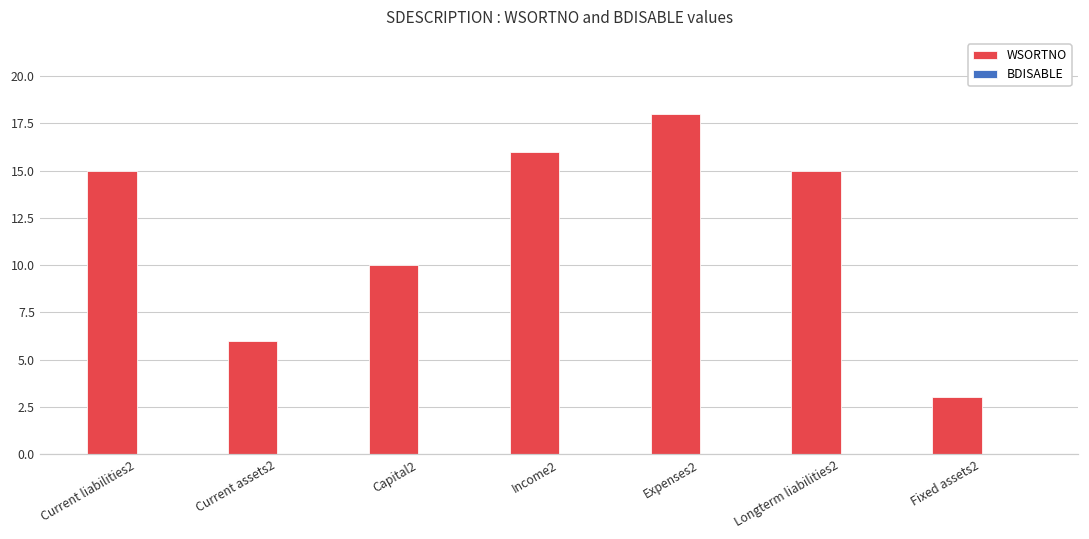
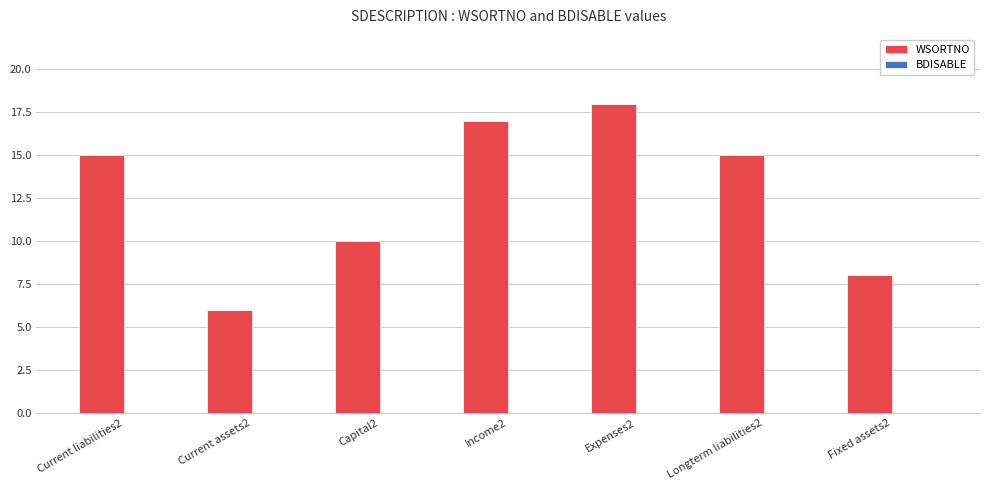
  {
    "WSORTNO": {
      "Current liabilities2": 15,
      "Current assets2": 6,
      "Capital2": 10,
-     "Income2": 16,
+     "Income2": 17,
      "Expenses2": 18,
      "Longterm liabilities2": 15,
-     "Fixed assets2": 3
+     "Fixed assets2": 8
    },
    "BDISABLE": {
      "Current liabilities2": 0,
      "Current assets2": 0,
      "Capital2": 0,
      "Income2": 0,
      "Expenses2": 0,
      "Longterm liabilities2": 0,
      "Fixed assets2": 0
    }
  }
